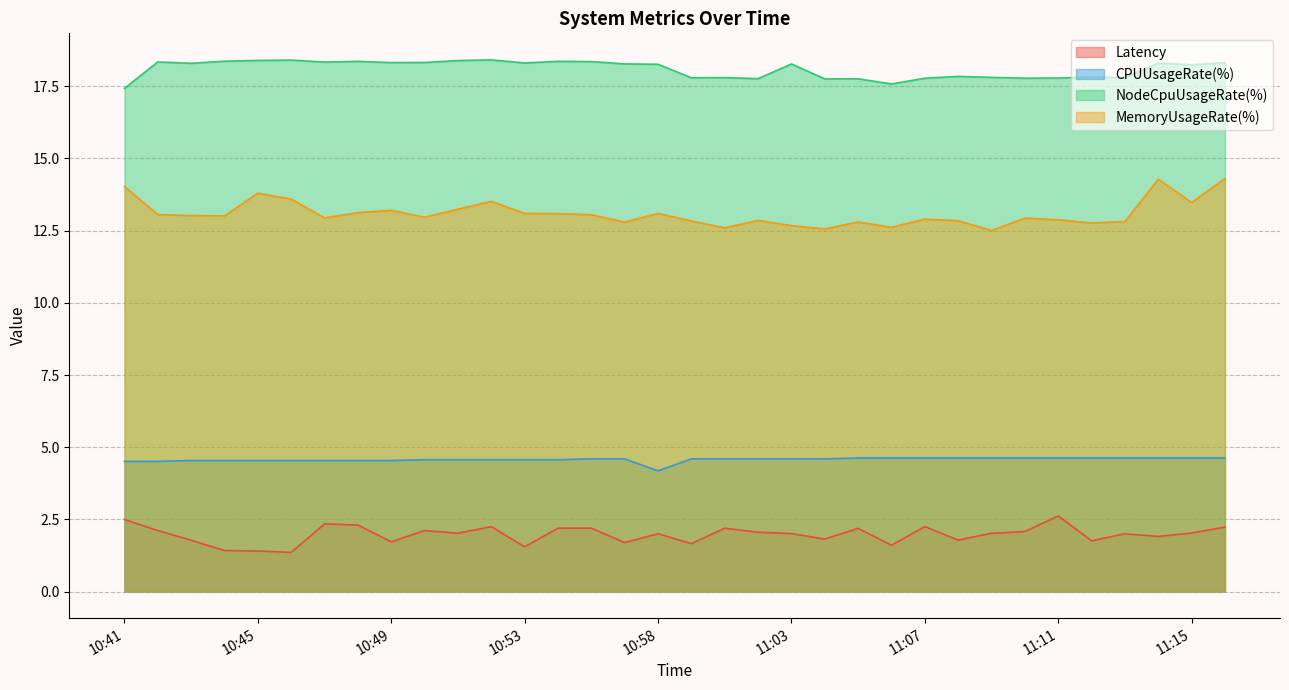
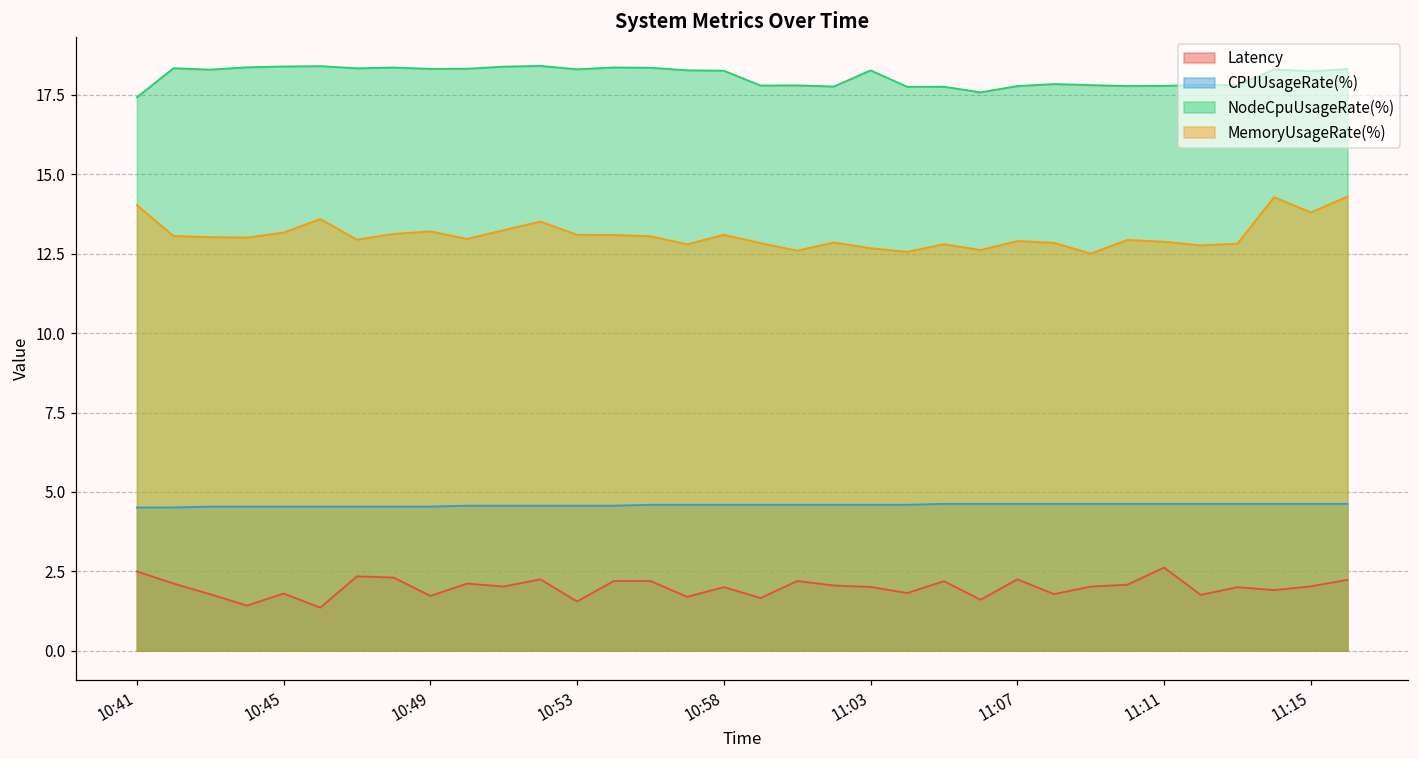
  {
    "Latency": {
      "10:41": 2.5,
-     "10:45": 1.4,
+     "10:45": 1.8,
      "10:49": 1.7,
      "10:53": 1.6,
      "10:58": 2.0,
      "11:03": 2.0,
      "11:07": 2.2,
      "11:11": 2.6,
      "11:15": 2.0
    },
    "CPUUsageRate(%)": {
      "10:41": 4.5,
      "10:45": 4.5,
      "10:49": 4.5,
      "10:53": 4.6,
-     "10:58": 4.2,
+     "10:58": 4.6,
      "11:03": 4.6,
      "11:07": 4.6,
      "11:11": 4.6,
      "11:15": 4.6
    },
    "NodeCpuUsageRate(%)": {
      "10:41": 17.4,
      "10:45": 18.4,
      "10:49": 18.3,
      "10:53": 18.3,
      "10:58": 18.3,
      "11:03": 18.3,
      "11:07": 17.8,
      "11:11": 17.8
    },
    "MemoryUsageRate(%)": {
      "10:41": 14.0,
-     "10:45": 13.8,
+     "10:45": 13.2,
      "10:49": 13.2,
      "10:53": 13.1,
      "10:58": 13.1,
      "11:03": 12.7,
      "11:07": 12.9,
      "11:11": 12.9,
-     "11:15": 13.5
+     "11:15": 13.8
    }
  }
